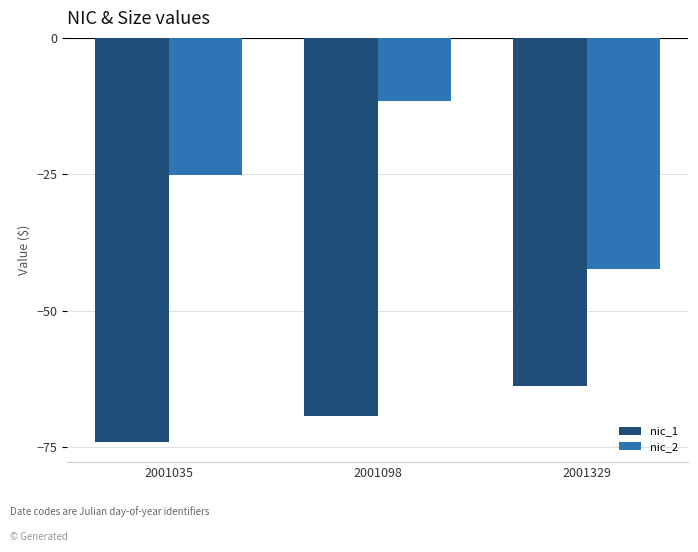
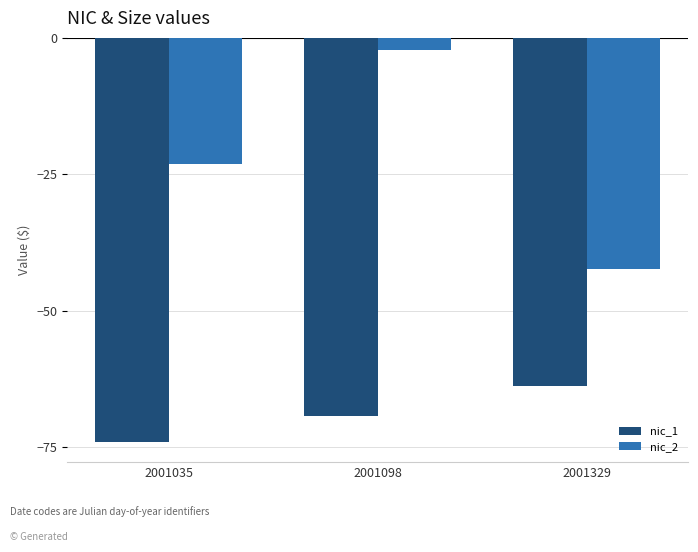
  {
    "nic_1": {
      "2001035": -74,
      "2001098": -69,
      "2001329": -64
    },
    "nic_2": {
-     "2001035": -25,
-     "2001098": -12,
+     "2001035": -23,
+     "2001098": -2,
      "2001329": -42
    }
  }
